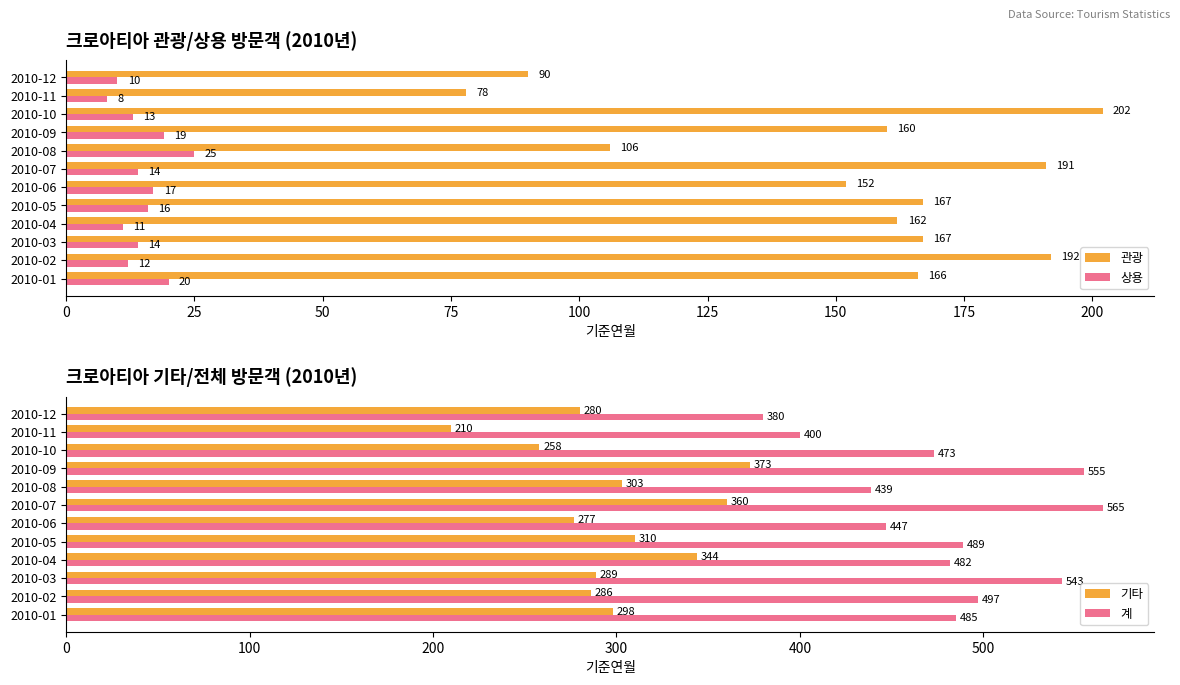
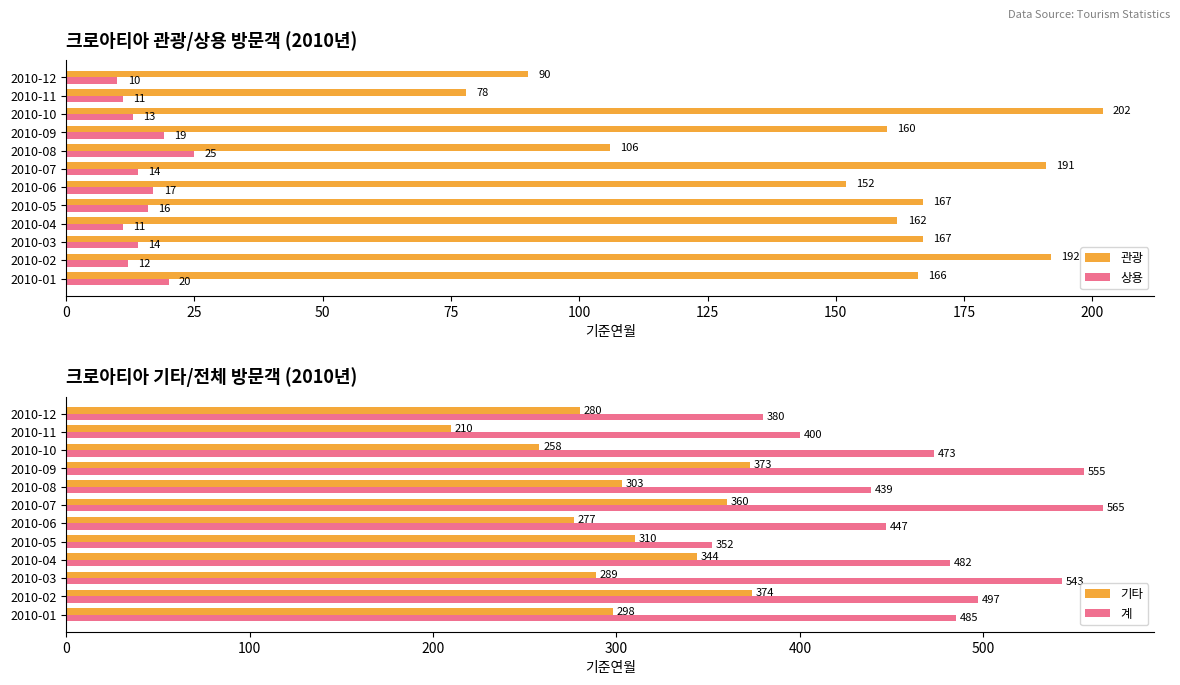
  {
    "크로아티아 관광/상용 방문객 (2010년)": {
      "관광": {
        "2010-12": 90,
        "2010-11": 78,
        "2010-10": 202,
        "2010-09": 160,
        "2010-08": 106,
        "2010-07": 191,
        "2010-06": 152,
        "2010-05": 167,
        "2010-04": 162,
        "2010-03": 167,
        "2010-02": 192,
        "2010-01": 166
      },
      "상용": {
        "2010-12": 10,
-       "2010-11": 8,
+       "2010-11": 11,
        "2010-10": 13,
        "2010-09": 19,
        "2010-08": 25,
        "2010-07": 14,
        "2010-06": 17,
        "2010-05": 16,
        "2010-04": 11,
        "2010-03": 14,
        "2010-02": 12,
        "2010-01": 20
      }
    },
    "크로아티아 기타/전체 방문객 (2010년)": {
      "기타": {
        "2010-12": 280,
        "2010-11": 210,
        "2010-10": 258,
        "2010-09": 373,
        "2010-08": 303,
        "2010-07": 360,
        "2010-06": 277,
        "2010-05": 310,
        "2010-04": 344,
        "2010-03": 289,
-       "2010-02": 286,
+       "2010-02": 374,
        "2010-01": 298
      },
      "계": {
        "2010-12": 380,
        "2010-11": 400,
        "2010-10": 473,
        "2010-09": 555,
        "2010-08": 439,
        "2010-07": 565,
        "2010-06": 447,
-       "2010-05": 489,
+       "2010-05": 352,
        "2010-04": 482,
        "2010-02": 497,
        "2010-01": 485
      }
    }
  }
